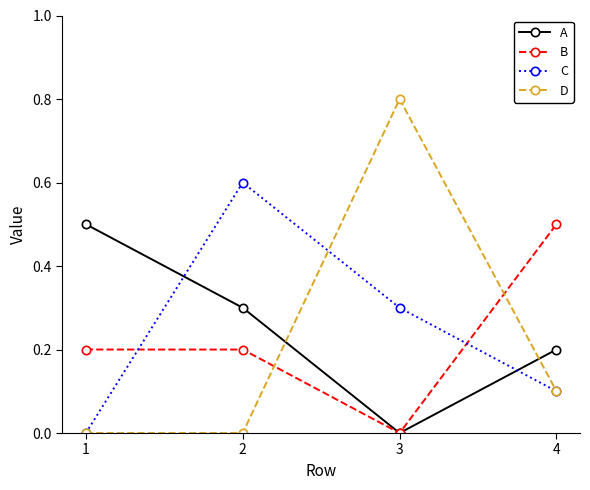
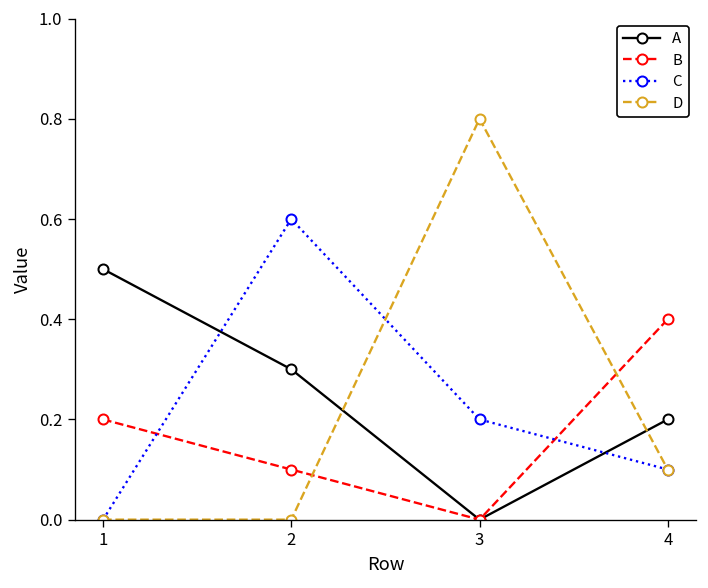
  {
    "A": {
      "1": 0.5,
      "2": 0.3,
      "4": 0.2
    },
    "B": {
      "1": 0.2,
-     "2": 0.2,
-     "4": 0.5
+     "2": 0.1,
+     "4": 0.4
    },
    "C": {
      "2": 0.6,
-     "3": 0.3
+     "3": 0.2
    },
    "D": {
      "2": 0.0,
      "3": 0.8
    }
  }
